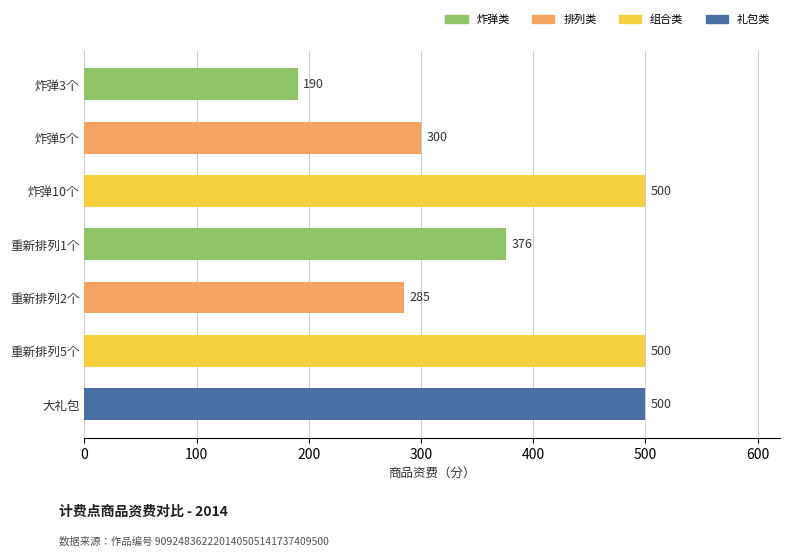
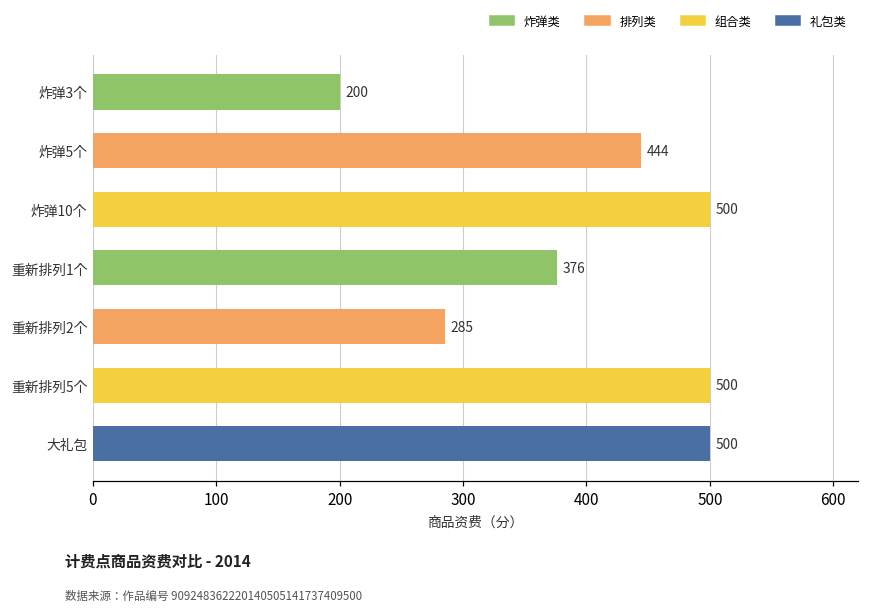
  {
-   "炸弹3个": 190,
-   "炸弹5个": 300,
+   "炸弹3个": 200,
+   "炸弹5个": 444,
    "炸弹10个": 500,
    "重新排列1个": 376,
    "重新排列2个": 285,
    "重新排列5个": 500,
    "大礼包": 500
  }
